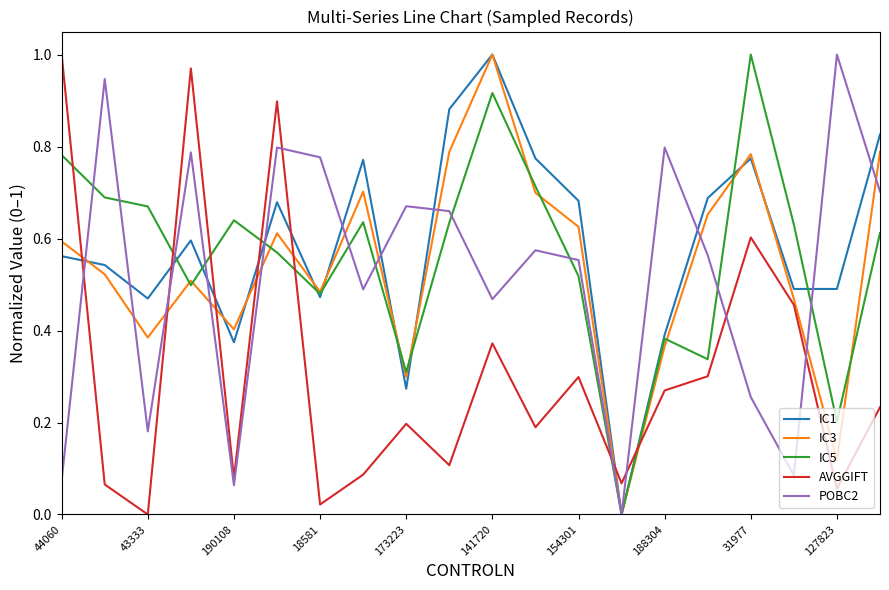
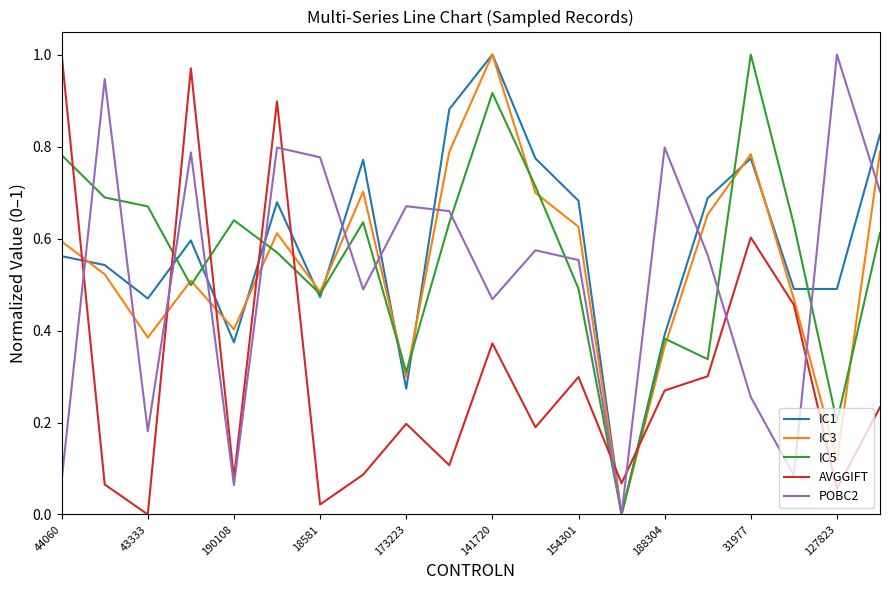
  {
    "IC1": {
      "44060": 0.56,
      "43333": 0.47,
      "190108": 0.37,
      "18581": 0.47,
      "173223": 0.27,
      "154301": 0.68,
      "188304": 0.39,
      "31977": 0.77,
      "127823": 0.49
    },
    "IC3": {
      "44060": 0.59,
      "43333": 0.38,
      "190108": 0.40,
      "173223": 0.30,
      "154301": 0.63,
      "188304": 0.37,
      "31977": 0.78
    },
    "IC5": {
      "44060": 0.78,
      "43333": 0.67,
      "190108": 0.64,
      "173223": 0.31,
      "141720": 0.92,
-     "154301": 0.52,
+     "154301": 0.49,
      "188304": 0.38,
      "31977": 1.00
    },
    "AVGGIFT": {
      "44060": 1.00,
      "43333": 0.00,
      "190108": 0.08,
      "18581": 0.02,
      "173223": 0.20,
      "141720": 0.37,
      "154301": 0.30,
      "188304": 0.27,
      "31977": 0.60
    },
    "POBC2": {
      "44060": 0.07,
      "43333": 0.18,
      "190108": 0.06,
      "18581": 0.78,
      "173223": 0.67,
      "141720": 0.47,
      "154301": 0.55,
      "188304": 0.80,
      "31977": 0.26,
      "127823": 1.00
    }
  }
